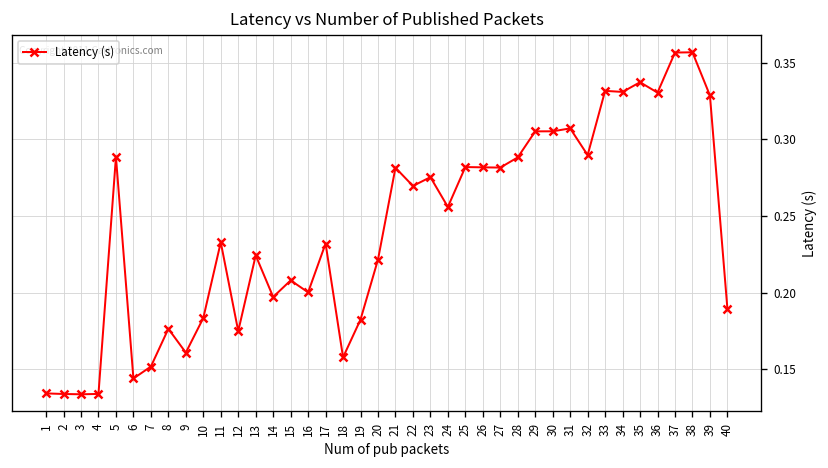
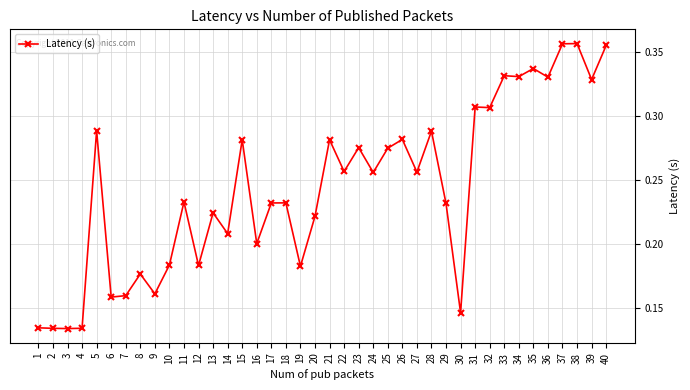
  {
    "1": 0.134,
    "2": 0.134,
    "3": 0.134,
    "4": 0.134,
    "5": 0.288,
-   "6": 0.144,
-   "7": 0.152,
+   "6": 0.158,
+   "7": 0.159,
    "8": 0.176,
    "9": 0.161,
    "10": 0.183,
    "11": 0.233,
-   "12": 0.175,
+   "12": 0.183,
    "13": 0.224,
-   "14": 0.197,
-   "15": 0.208,
+   "14": 0.208,
+   "15": 0.281,
    "16": 0.200,
    "17": 0.232,
-   "18": 0.158,
+   "18": 0.232,
    "19": 0.182,
    "20": 0.222,
    "21": 0.281,
-   "22": 0.270,
+   "22": 0.257,
    "23": 0.275,
    "24": 0.256,
-   "25": 0.282,
+   "25": 0.275,
    "26": 0.282,
-   "27": 0.282,
+   "27": 0.256,
    "28": 0.288,
-   "29": 0.305,
-   "30": 0.305,
+   "29": 0.232,
+   "30": 0.146,
    "31": 0.307,
-   "32": 0.290,
+   "32": 0.307,
    "33": 0.332,
    "34": 0.331,
    "35": 0.337,
    "36": 0.330,
    "37": 0.357,
    "38": 0.357,
    "39": 0.329,
-   "40": 0.190
+   "40": 0.355
  }
